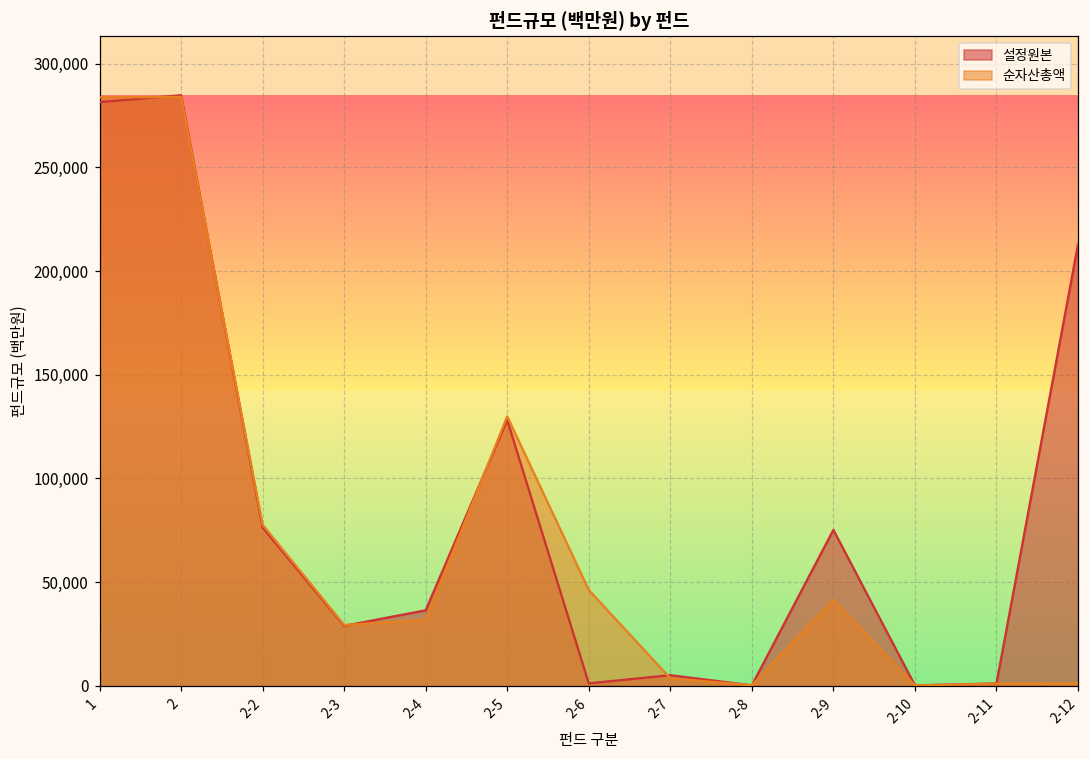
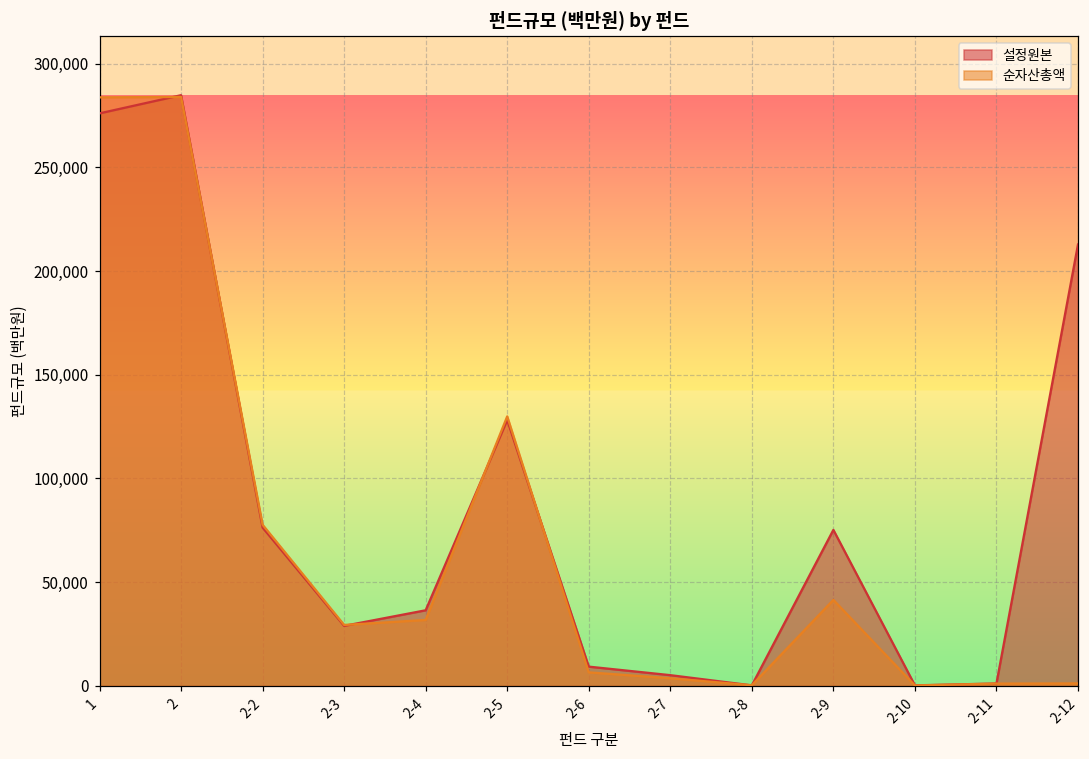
  {
    "설정원본": {
-     "1": "281,000",
+     "1": "276,000",
      "2-4": "36,000",
      "2-5": "128,000",
-     "2-6": "1,000",
+     "2-6": "9,000",
      "2-7": "5,000",
      "2-9": "75,000",
      "2-12": "213,000"
    },
    "순자산총액": {
      "1": "284,000",
      "2-4": "32,000",
      "2-5": "130,000",
-     "2-6": "46,000",
+     "2-6": "7,000",
      "2-7": "4,000",
      "2-9": "41,000",
      "2-12": "1,000"
    }
  }
